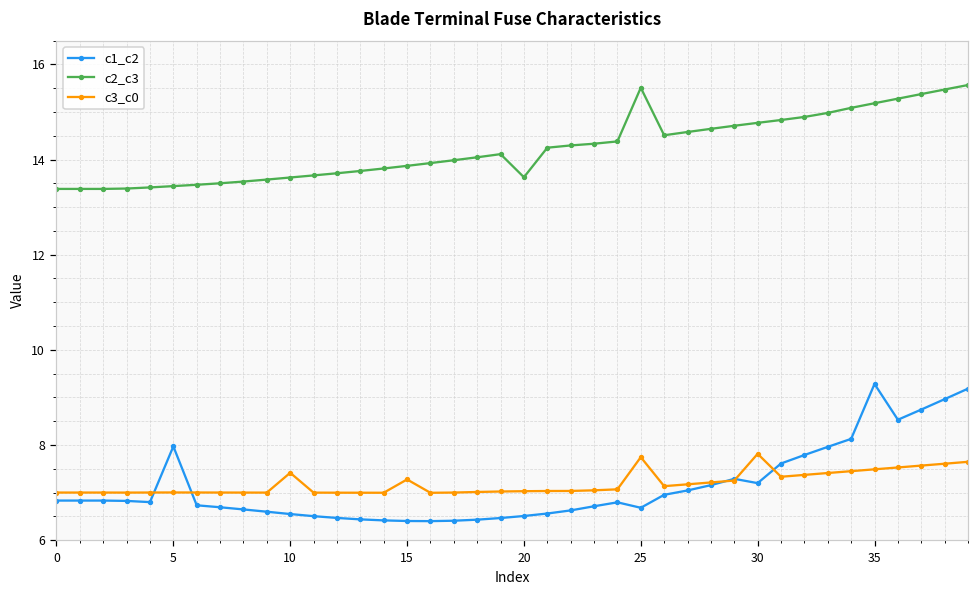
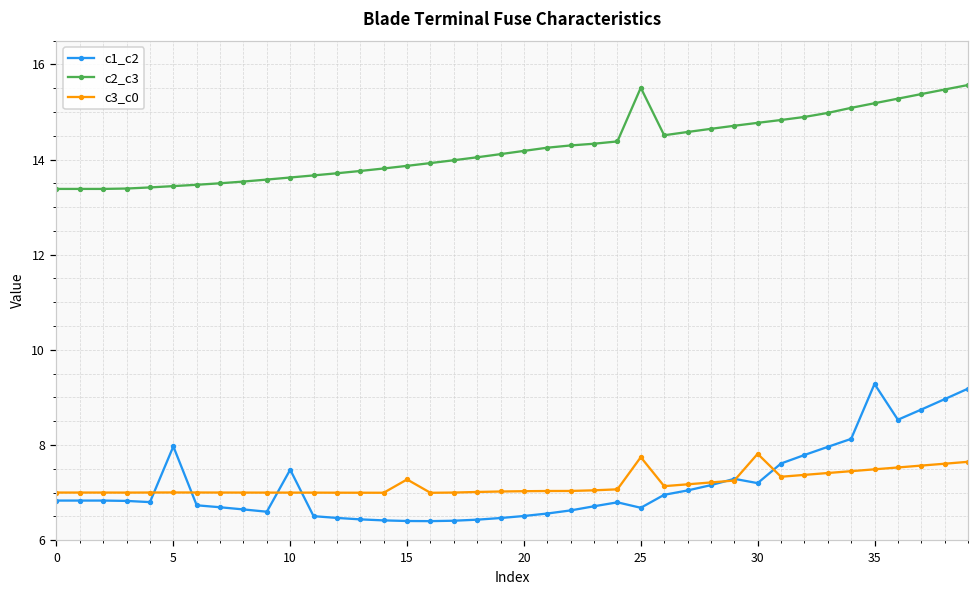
  {
    "c1_c2": {
      "0": 6.8,
      "5": 8.0,
-     "10": 6.5,
+     "10": 7.5,
      "15": 6.4,
      "20": 6.5,
      "25": 6.7,
      "30": 7.2,
      "35": 9.3
    },
    "c2_c3": {
      "0": 13.4,
      "5": 13.4,
      "10": 13.6,
      "15": 13.9,
-     "20": 13.6,
+     "20": 14.2,
      "25": 15.5,
      "30": 14.8,
      "35": 15.2
    },
    "c3_c0": {
      "0": 7.0,
      "5": 7.0,
-     "10": 7.4,
+     "10": 7.0,
      "15": 7.3,
      "20": 7.0,
      "25": 7.7,
      "30": 7.8,
      "35": 7.5
    }
  }
